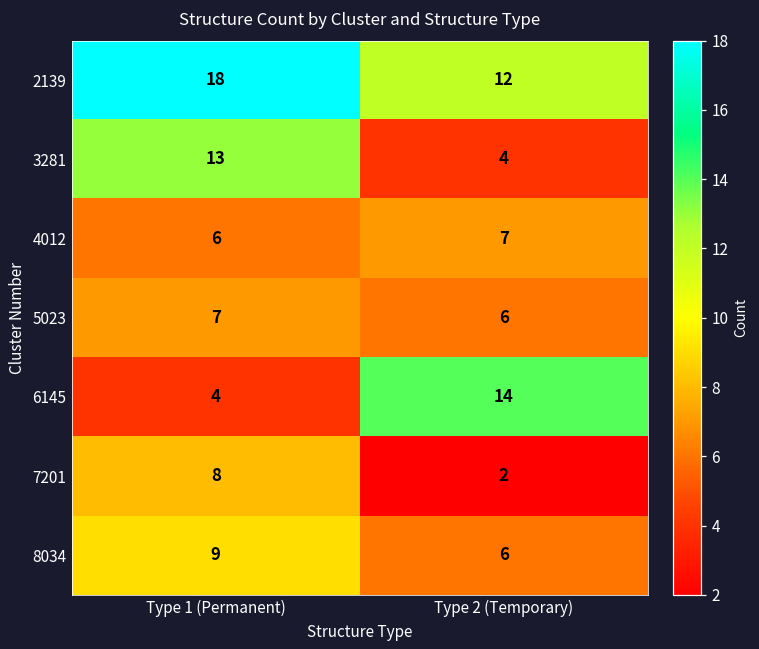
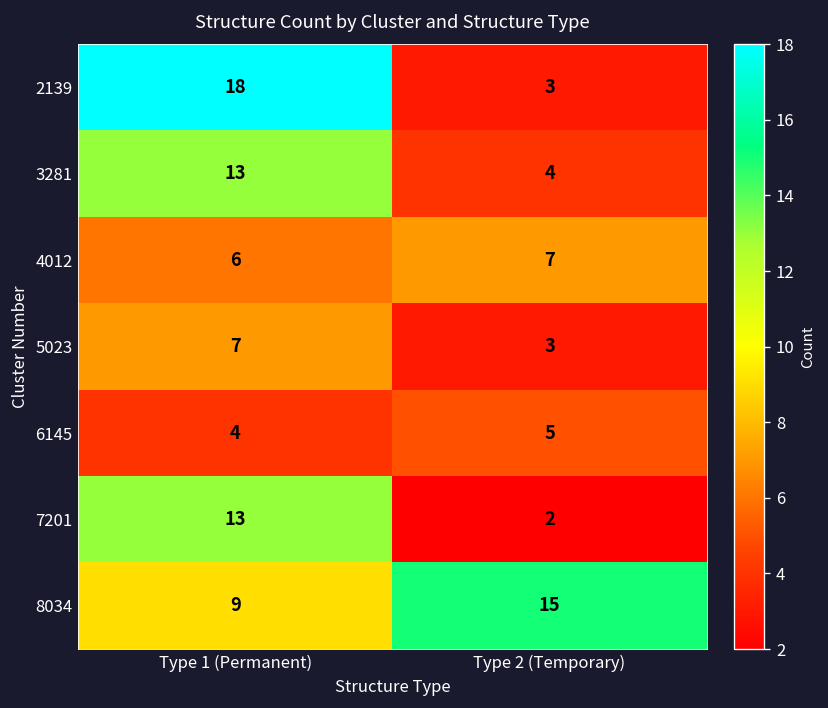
  {
    "2139": {
      "Type 1 (Permanent)": 18,
-     "Type 2 (Temporary)": 12
+     "Type 2 (Temporary)": 3
    },
    "3281": {
      "Type 1 (Permanent)": 13,
      "Type 2 (Temporary)": 4
    },
    "4012": {
      "Type 1 (Permanent)": 6,
      "Type 2 (Temporary)": 7
    },
    "5023": {
      "Type 1 (Permanent)": 7,
-     "Type 2 (Temporary)": 6
+     "Type 2 (Temporary)": 3
    },
    "6145": {
      "Type 1 (Permanent)": 4,
-     "Type 2 (Temporary)": 14
+     "Type 2 (Temporary)": 5
    },
    "7201": {
-     "Type 1 (Permanent)": 8,
+     "Type 1 (Permanent)": 13,
      "Type 2 (Temporary)": 2
    },
    "8034": {
      "Type 1 (Permanent)": 9,
-     "Type 2 (Temporary)": 6
+     "Type 2 (Temporary)": 15
    }
  }
